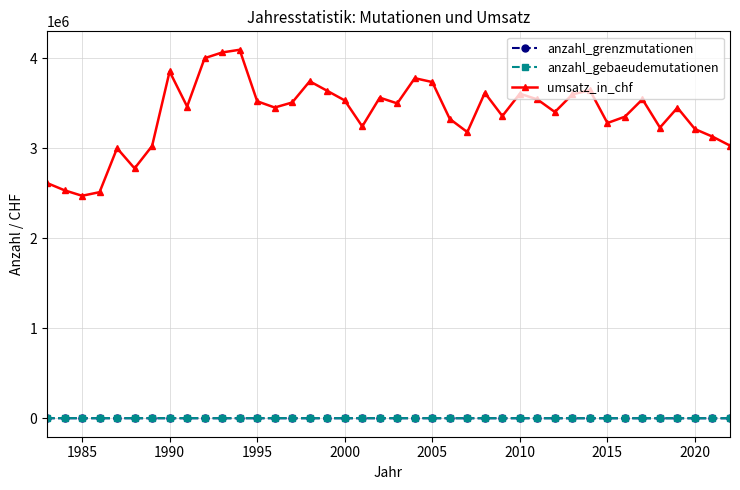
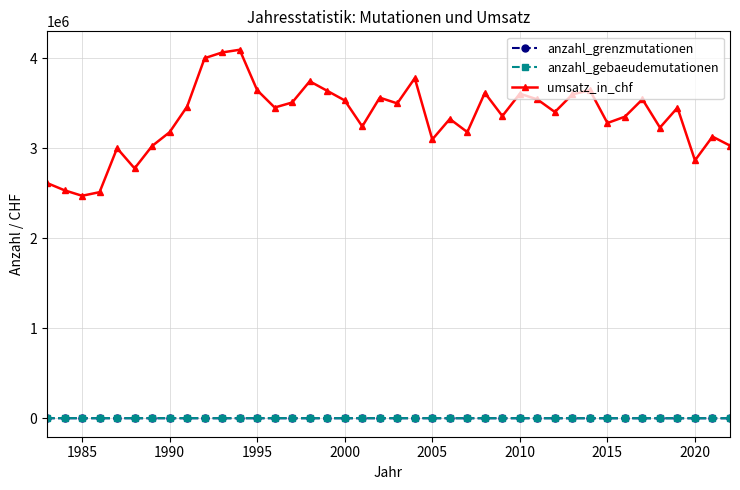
  {
    "anzahl_gebaeudemutationen": {
      "1985": 0,
      "1990": 0,
      "1995": 0,
      "2000": 0,
      "2005": 0,
      "2010": 0,
      "2015": 0,
      "2020": 0
    },
    "umsatz_in_chf": {
      "1985": 2500000,
-     "1990": 3900000,
-     "1995": 3500000,
+     "1990": 3200000,
+     "1995": 3600000,
      "2000": 3500000,
-     "2005": 3700000,
+     "2005": 3100000,
      "2015": 3300000,
-     "2020": 3200000
+     "2020": 2900000
    }
  }
